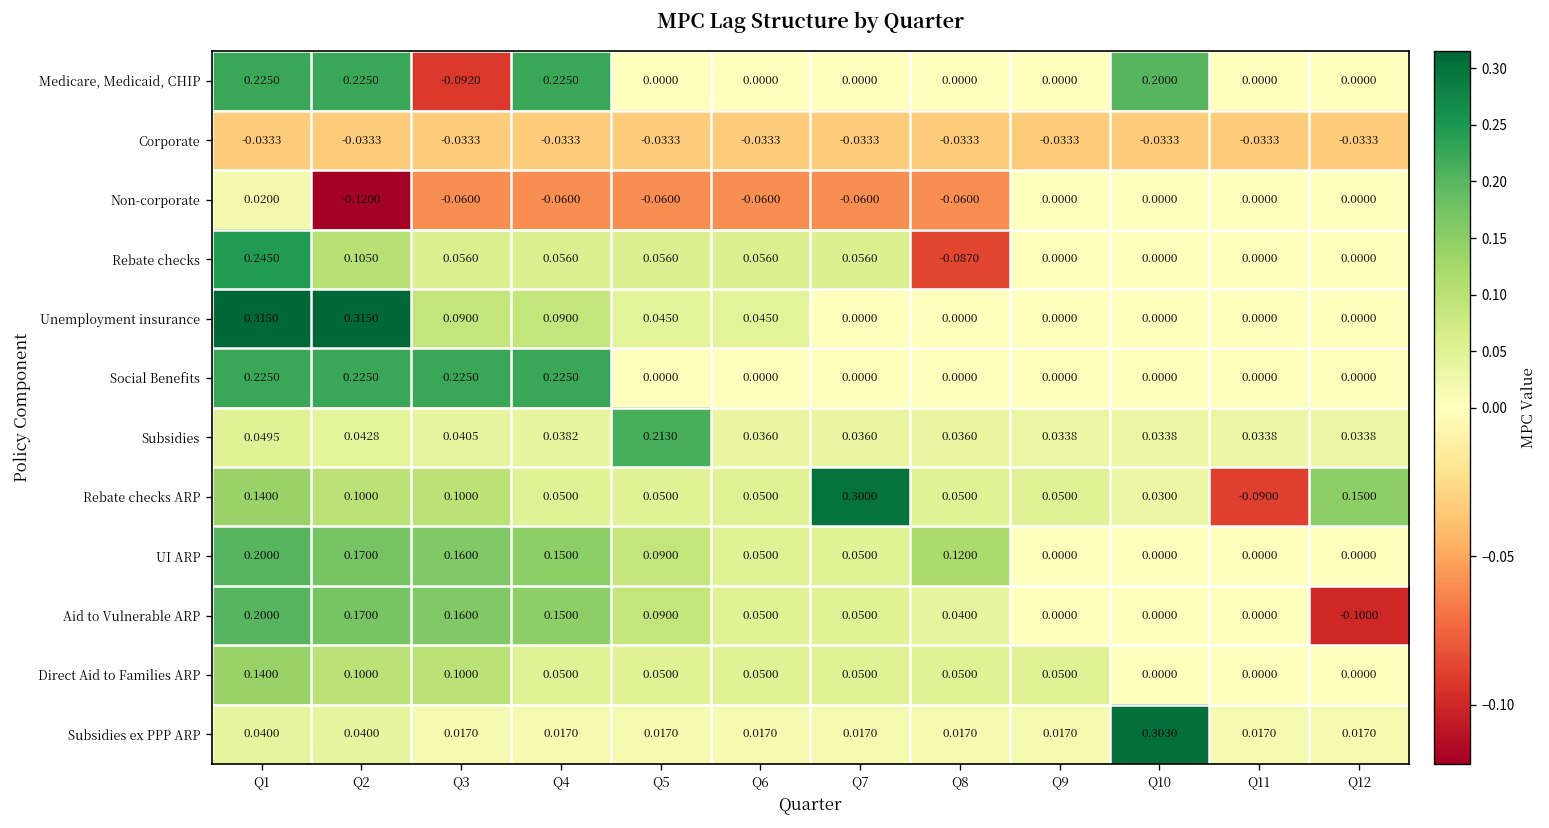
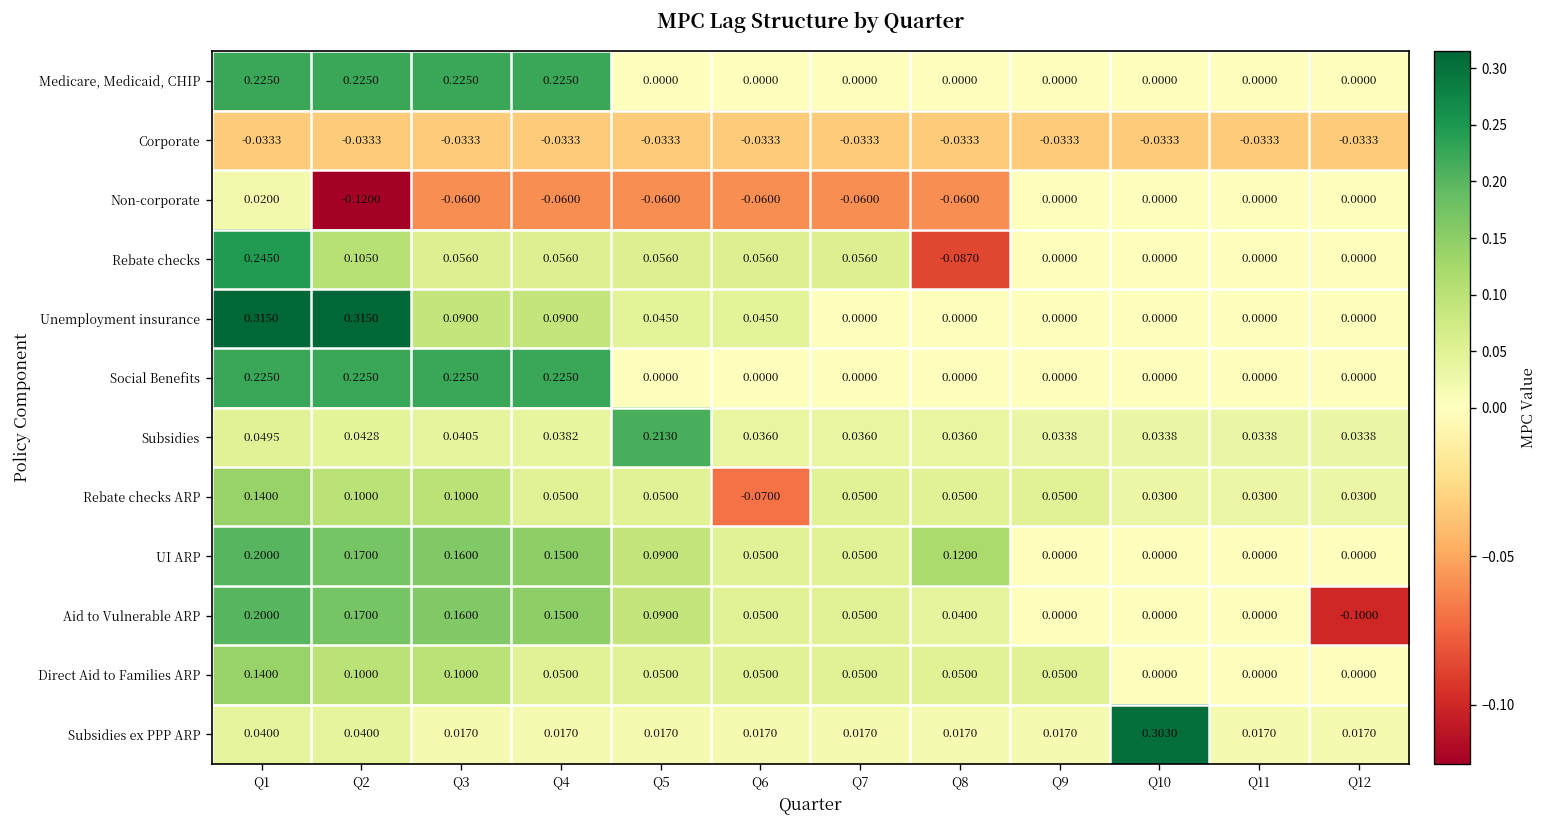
  {
    "Medicare, Medicaid, CHIP": {
      "Q1": 0.2250,
      "Q2": 0.2250,
-     "Q3": -0.0920,
+     "Q3": 0.2250,
      "Q4": 0.2250,
      "Q5": 0.0000,
      "Q6": 0.0000,
      "Q7": 0.0000,
      "Q8": 0.0000,
      "Q9": 0.0000,
-     "Q10": 0.2000,
+     "Q10": 0.0000,
      "Q11": 0.0000,
      "Q12": 0.0000
    },
    "Corporate": {
      "Q1": -0.0333,
      "Q2": -0.0333,
      "Q3": -0.0333,
      "Q4": -0.0333,
      "Q5": -0.0333,
      "Q6": -0.0333,
      "Q7": -0.0333,
      "Q8": -0.0333,
      "Q9": -0.0333,
      "Q10": -0.0333,
      "Q11": -0.0333,
      "Q12": -0.0333
    },
    "Non-corporate": {
      "Q1": 0.0200,
      "Q2": -0.1200,
      "Q3": -0.0600,
      "Q4": -0.0600,
      "Q5": -0.0600,
      "Q6": -0.0600,
      "Q7": -0.0600,
      "Q8": -0.0600,
      "Q9": 0.0000,
      "Q10": 0.0000,
      "Q11": 0.0000,
      "Q12": 0.0000
    },
    "Rebate checks": {
      "Q1": 0.2450,
      "Q2": 0.1050,
      "Q3": 0.0560,
      "Q4": 0.0560,
      "Q5": 0.0560,
      "Q6": 0.0560,
      "Q7": 0.0560,
      "Q8": -0.0870,
      "Q9": 0.0000,
      "Q10": 0.0000,
      "Q11": 0.0000,
      "Q12": 0.0000
    },
    "Unemployment insurance": {
      "Q1": 0.3150,
      "Q2": 0.3150,
      "Q3": 0.0900,
      "Q4": 0.0900,
      "Q5": 0.0450,
      "Q6": 0.0450,
      "Q7": 0.0000,
      "Q8": 0.0000,
      "Q9": 0.0000,
      "Q10": 0.0000,
      "Q11": 0.0000,
      "Q12": 0.0000
    },
    "Social Benefits": {
      "Q1": 0.2250,
      "Q2": 0.2250,
      "Q3": 0.2250,
      "Q4": 0.2250,
      "Q5": 0.0000,
      "Q6": 0.0000,
      "Q7": 0.0000,
      "Q8": 0.0000,
      "Q9": 0.0000,
      "Q10": 0.0000,
      "Q11": 0.0000,
      "Q12": 0.0000
    },
    "Subsidies": {
      "Q1": 0.0495,
      "Q2": 0.0428,
      "Q3": 0.0405,
      "Q4": 0.0382,
      "Q5": 0.2130,
      "Q6": 0.0360,
      "Q7": 0.0360,
      "Q8": 0.0360,
      "Q9": 0.0338,
      "Q10": 0.0338,
      "Q11": 0.0338,
      "Q12": 0.0338
    },
    "Rebate checks ARP": {
      "Q1": 0.1400,
      "Q2": 0.1000,
      "Q3": 0.1000,
      "Q4": 0.0500,
      "Q5": 0.0500,
-     "Q6": 0.0500,
-     "Q7": 0.3000,
+     "Q6": -0.0700,
+     "Q7": 0.0500,
      "Q8": 0.0500,
      "Q9": 0.0500,
      "Q10": 0.0300,
-     "Q11": -0.0900,
-     "Q12": 0.1500
+     "Q11": 0.0300,
+     "Q12": 0.0300
    },
    "UI ARP": {
      "Q1": 0.2000,
      "Q2": 0.1700,
      "Q3": 0.1600,
      "Q4": 0.1500,
      "Q5": 0.0900,
      "Q6": 0.0500,
      "Q7": 0.0500,
      "Q8": 0.1200,
      "Q9": 0.0000,
      "Q10": 0.0000,
      "Q11": 0.0000,
      "Q12": 0.0000
    },
    "Aid to Vulnerable ARP": {
      "Q1": 0.2000,
      "Q2": 0.1700,
      "Q3": 0.1600,
      "Q4": 0.1500,
      "Q5": 0.0900,
      "Q6": 0.0500,
      "Q7": 0.0500,
      "Q8": 0.0400,
      "Q9": 0.0000,
      "Q10": 0.0000,
      "Q11": 0.0000,
      "Q12": -0.1000
    },
    "Direct Aid to Families ARP": {
      "Q1": 0.1400,
      "Q2": 0.1000,
      "Q3": 0.1000,
      "Q4": 0.0500,
      "Q5": 0.0500,
      "Q6": 0.0500,
      "Q7": 0.0500,
      "Q8": 0.0500,
      "Q9": 0.0500,
      "Q10": 0.0000,
      "Q11": 0.0000,
      "Q12": 0.0000
    },
    "Subsidies ex PPP ARP": {
      "Q1": 0.0400,
      "Q2": 0.0400,
      "Q3": 0.0170,
      "Q4": 0.0170,
      "Q5": 0.0170,
      "Q6": 0.0170,
      "Q7": 0.0170,
      "Q8": 0.0170,
      "Q9": 0.0170,
      "Q10": 0.3030,
      "Q11": 0.0170,
      "Q12": 0.0170
    }
  }
